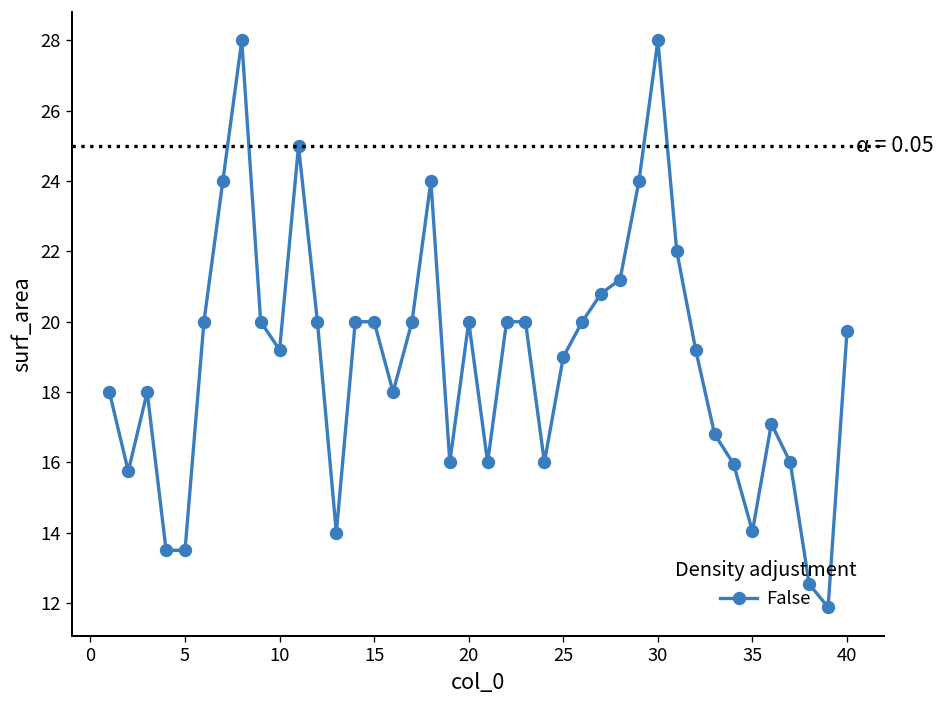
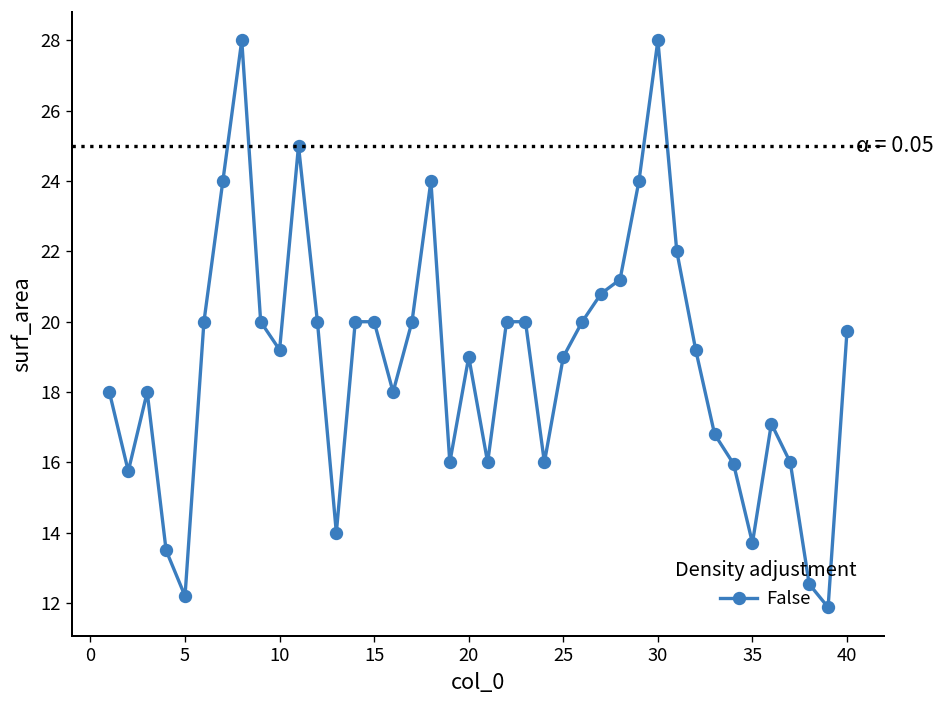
  {
-   "5": 13.5,
+   "5": 12.2,
    "10": 19.2,
    "15": 20.0,
-   "20": 20,
+   "20": 19,
    "25": 19.0,
    "30": 28.0,
-   "35": 14.0,
+   "35": 13.7,
    "40": 19.7
  }
